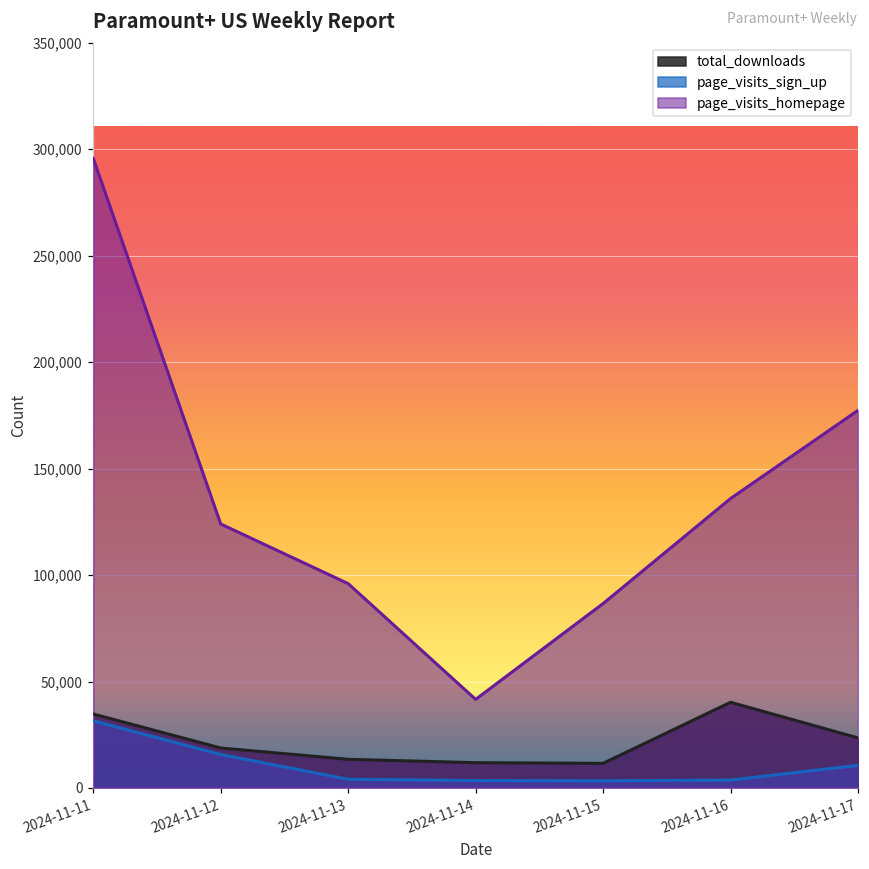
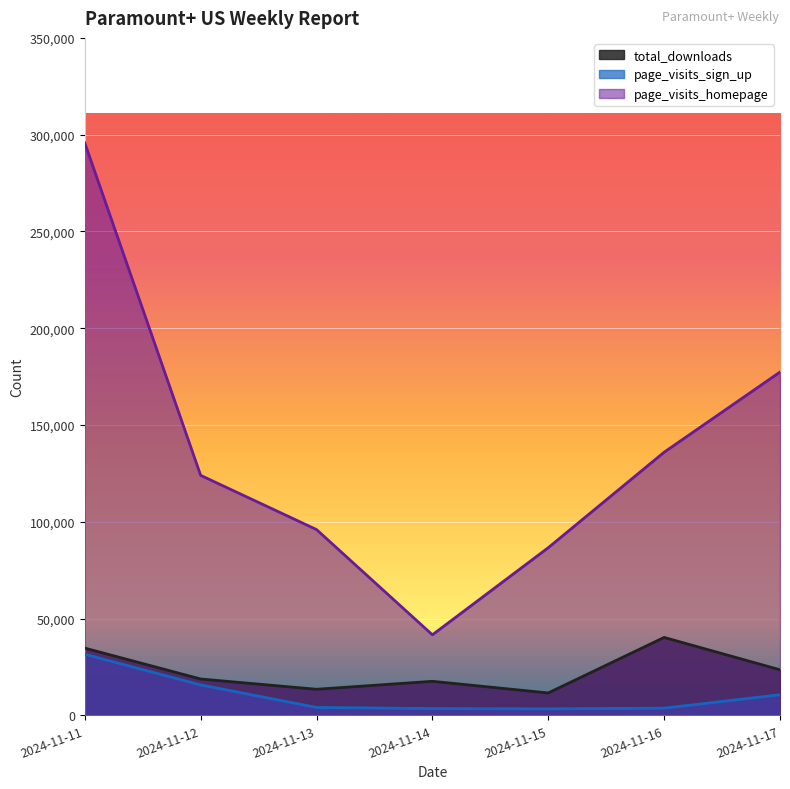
  {
    "total_downloads": {
      "2024-11-11": "35,000",
      "2024-11-12": "19,000",
      "2024-11-13": "13,000",
-     "2024-11-14": "12,000",
+     "2024-11-14": "18,000",
      "2024-11-15": "12,000",
      "2024-11-16": "40,000",
      "2024-11-17": "24,000"
    },
    "page_visits_sign_up": {
      "2024-11-11": "32,000",
      "2024-11-12": "16,000",
      "2024-11-13": "4,000",
      "2024-11-14": "3,000",
      "2024-11-15": "3,000",
      "2024-11-16": "4,000",
      "2024-11-17": "11,000"
    },
    "page_visits_homepage": {
      "2024-11-11": "296,000",
      "2024-11-12": "124,000",
      "2024-11-13": "96,000",
      "2024-11-14": "42,000",
      "2024-11-15": "87,000",
      "2024-11-16": "136,000",
      "2024-11-17": "177,000"
    }
  }
